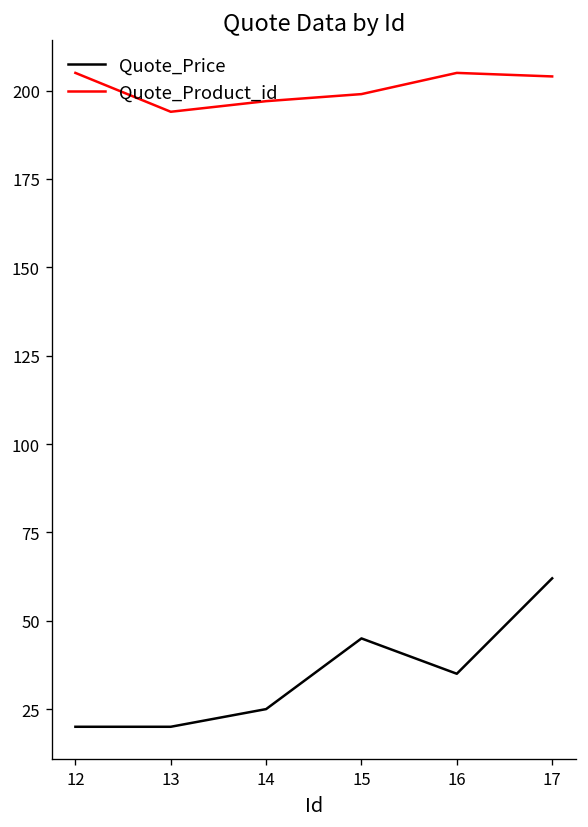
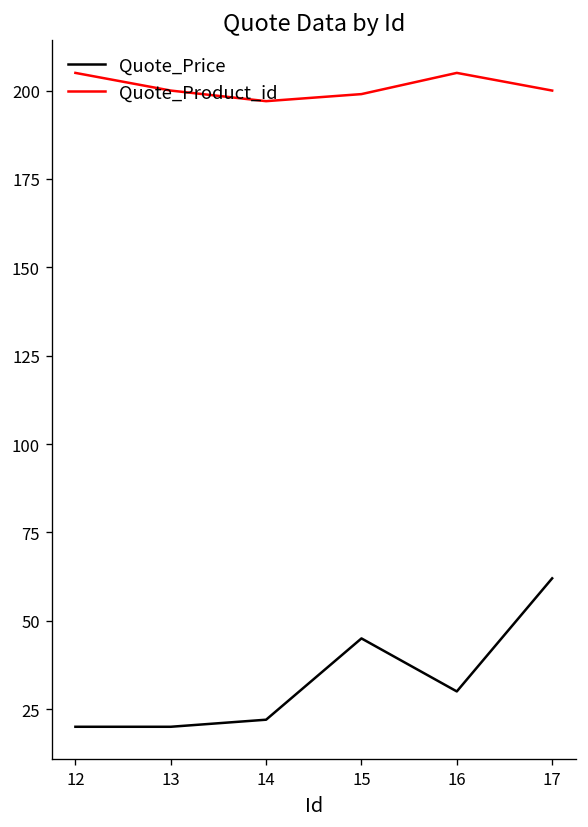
  {
    "Quote_Price": {
      "12": 20,
      "13": 20,
-     "14": 25,
+     "14": 22,
      "15": 45,
-     "16": 35,
+     "16": 30,
      "17": 62
    },
    "Quote_Product_id": {
      "12": 205,
-     "13": 194,
+     "13": 200,
      "14": 197,
      "15": 199,
      "16": 205,
-     "17": 204
+     "17": 200
    }
  }
